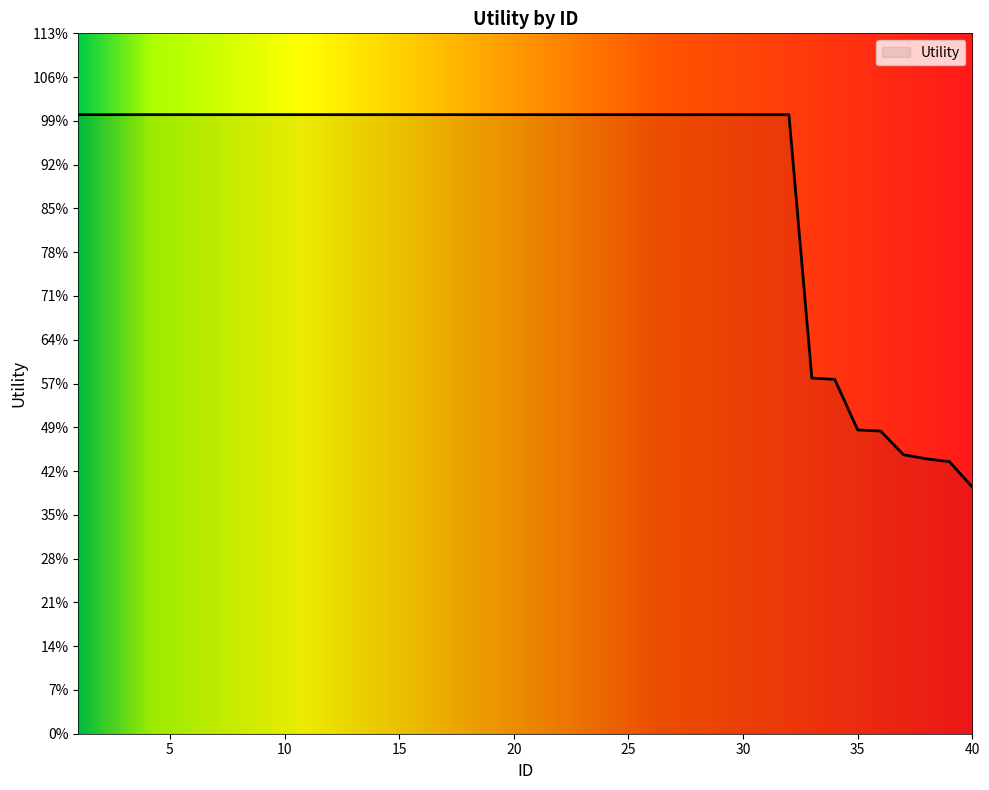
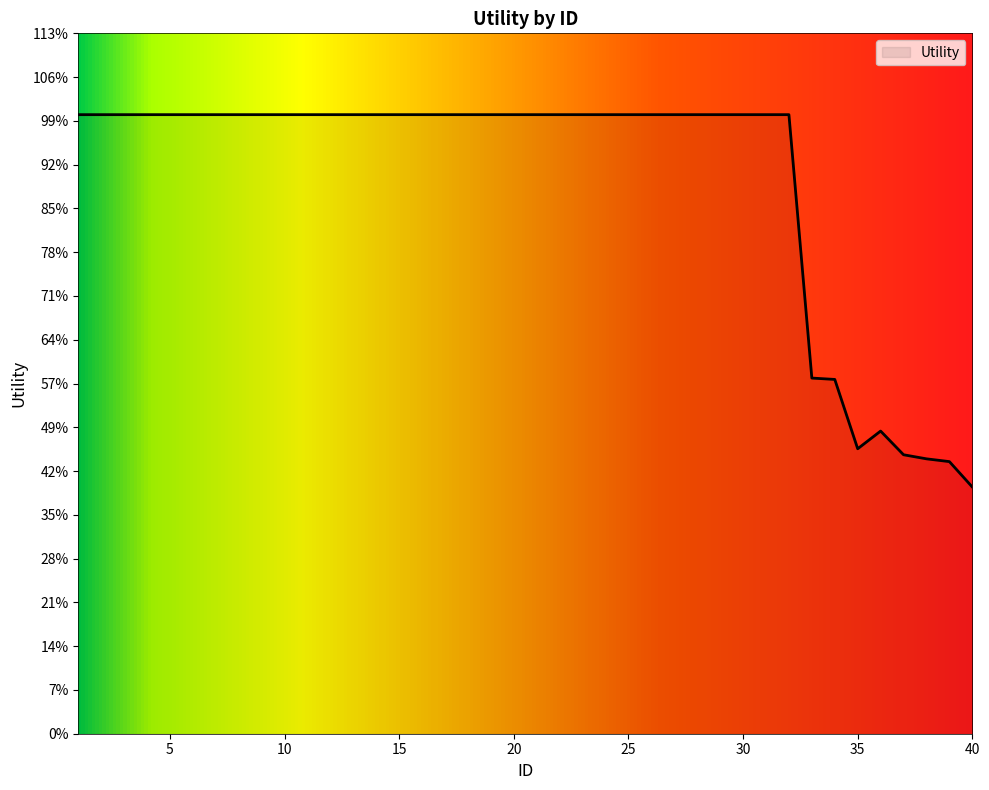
  {
    "5": "100%",
    "10": "100%",
    "15": "100%",
    "20": "100%",
    "25": "100%",
    "30": "100%",
-   "35": "49%",
+   "35": "46%",
    "40": "40%"
  }
